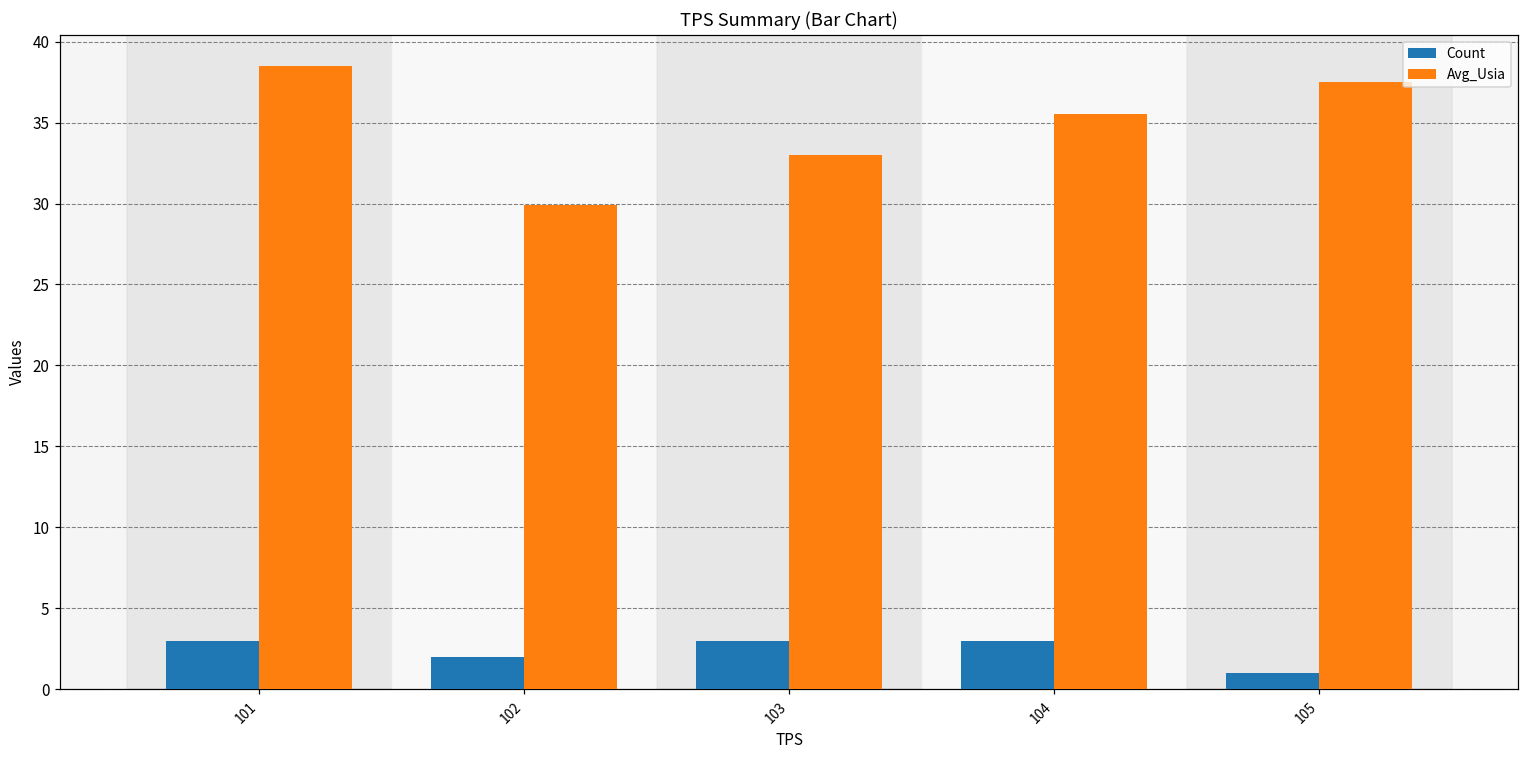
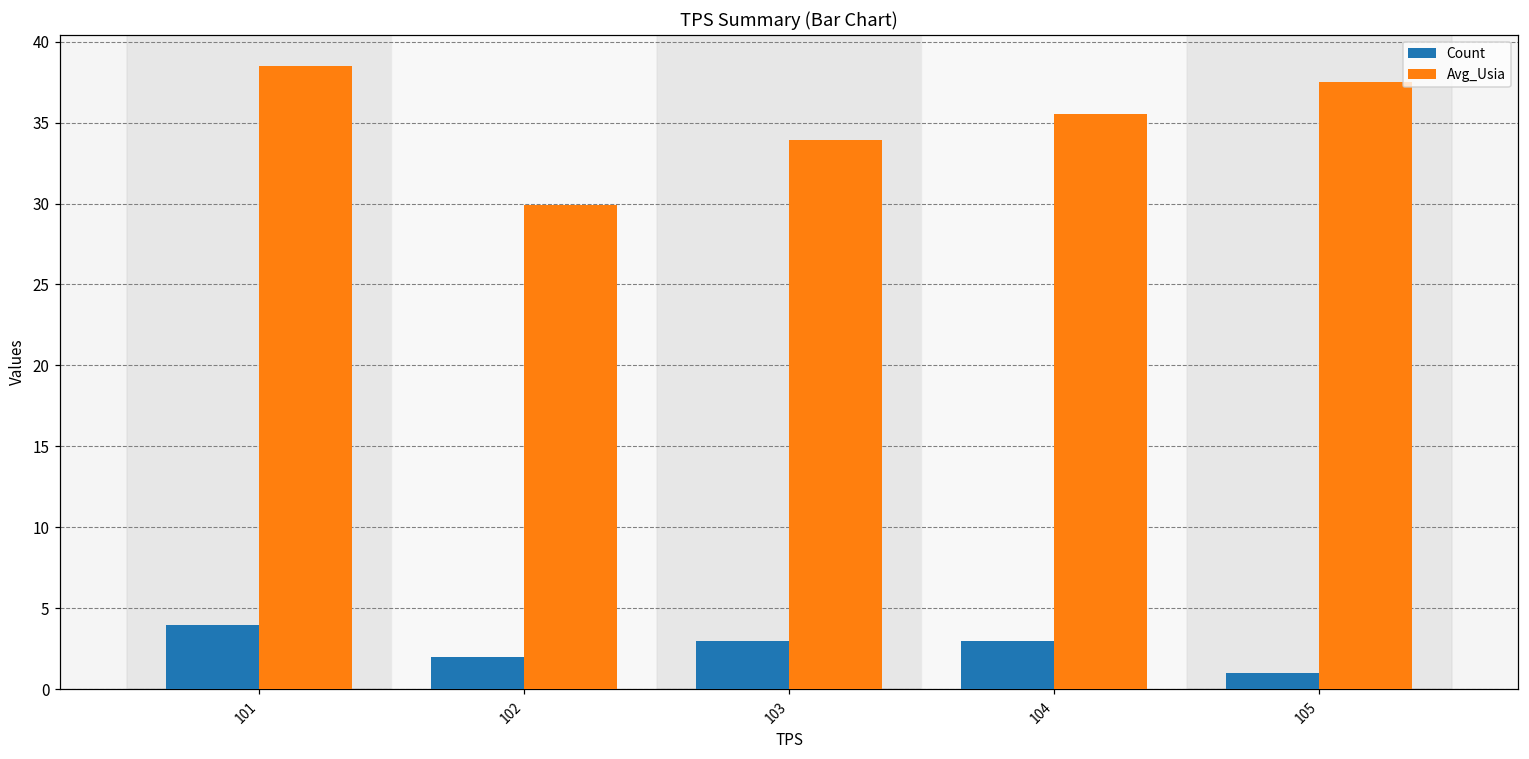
  {
    "Count": {
-     "101": 3,
+     "101": 4,
      "102": 2,
      "103": 3,
      "104": 3,
      "105": 1
    },
    "Avg_Usia": {
      "101": 38.5,
      "102": 29.9,
-     "103": 33.0,
+     "103": 33.9,
      "104": 35.5,
      "105": 37.5
    }
  }
